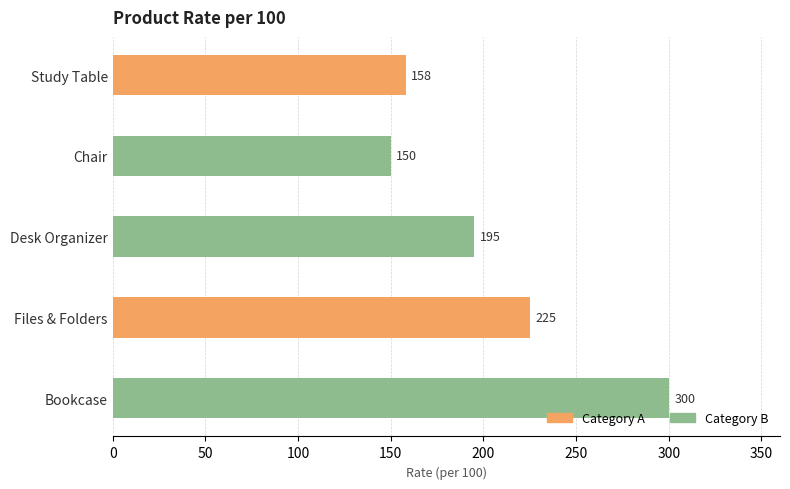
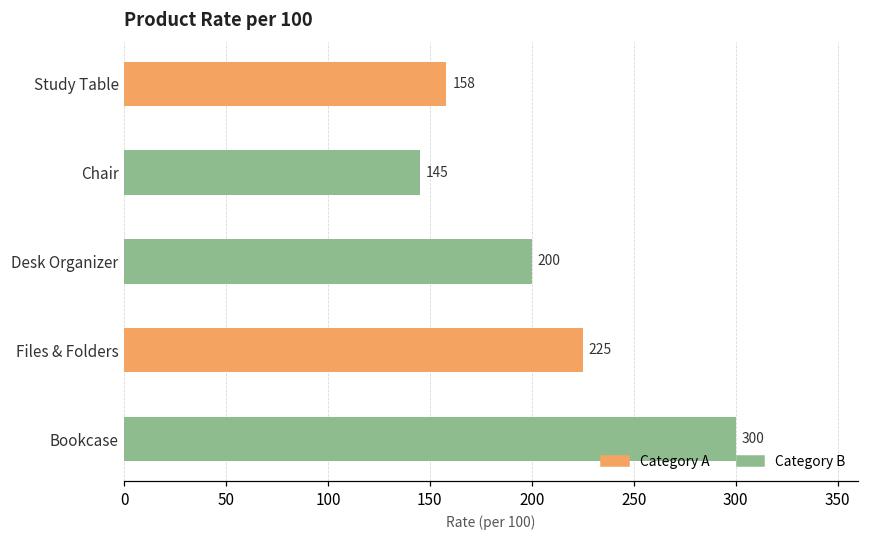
  {
    "Study Table": 158,
-   "Chair": 150,
-   "Desk Organizer": 195,
+   "Chair": 145,
+   "Desk Organizer": 200,
    "Files & Folders": 225,
    "Bookcase": 300
  }
